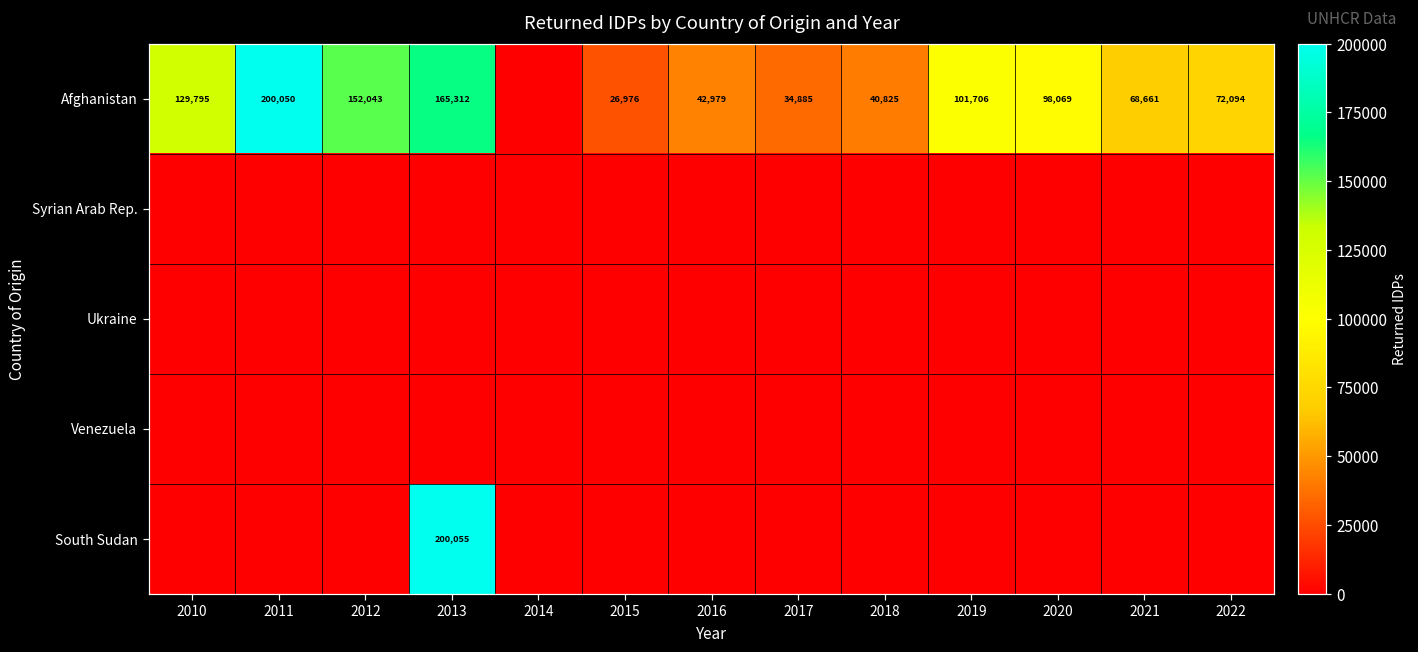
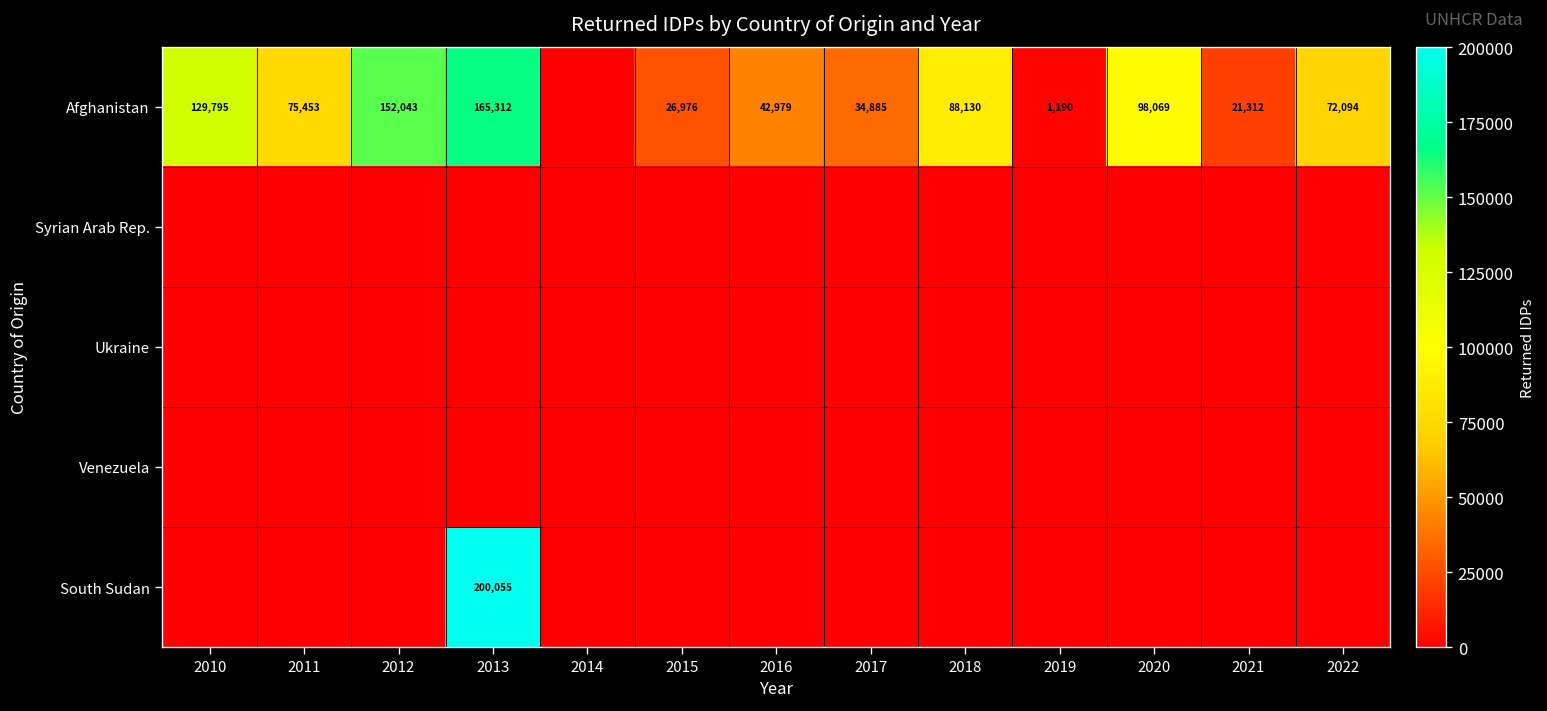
  {
    "Afghanistan": {
      "2010": "129,795",
-     "2011": "200,050",
+     "2011": "75,453",
      "2012": "152,043",
      "2013": "165,312",
      "2015": "26,976",
      "2016": "42,979",
      "2017": "34,885",
-     "2018": "40,825",
-     "2019": "101,706",
+     "2018": "88,130",
+     "2019": "1,190",
      "2020": "98,069",
-     "2021": "68,661",
+     "2021": "21,312",
      "2022": "72,094"
    },
    "South Sudan": {
      "2013": "200,055"
    }
  }
